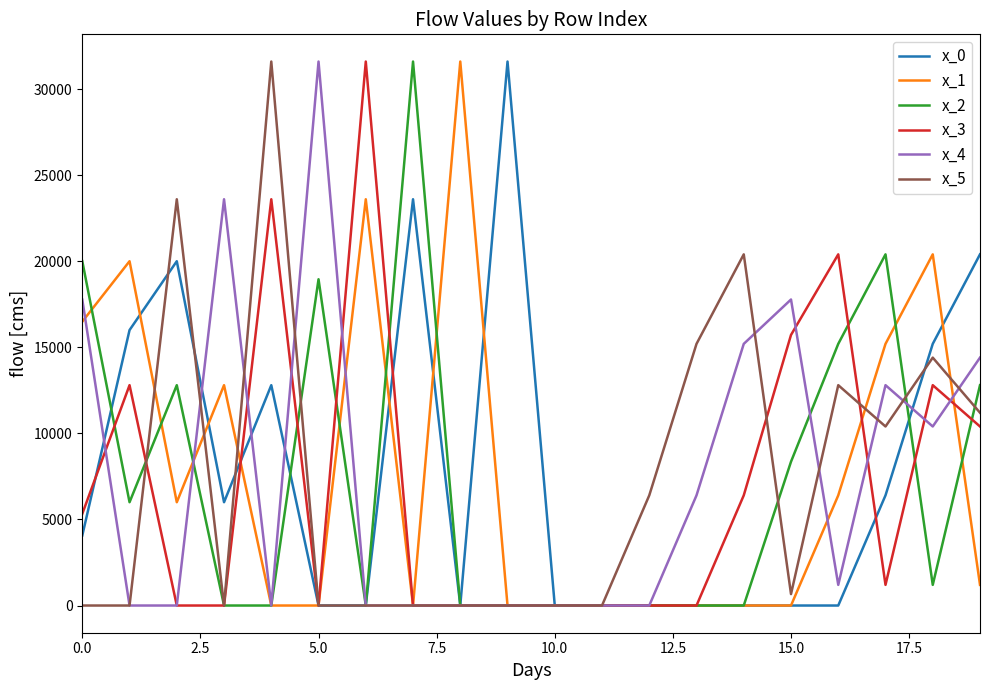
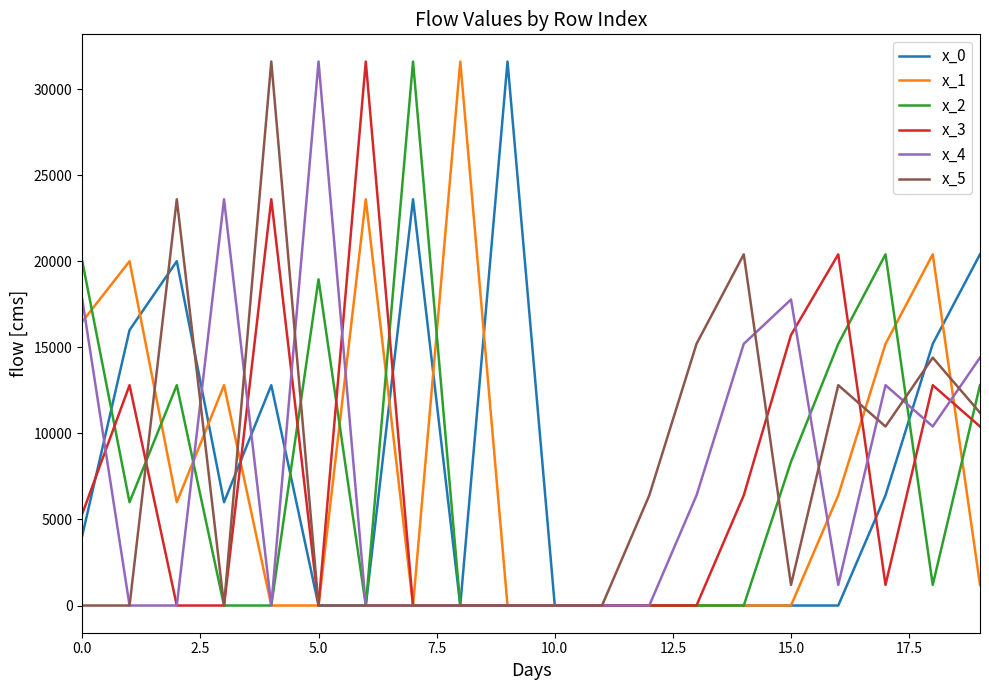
  {
    "x_0": {
      "0.0": 4100
    },
    "x_1": {
      "0.0": 16500
    },
    "x_2": {
      "0.0": 20000,
      "5.0": 19000,
      "15.0": 8400
    },
    "x_3": {
      "0.0": 5300,
      "15.0": 15700
    },
    "x_4": {
      "0.0": 17800,
      "5.0": 31600,
      "15.0": 17800
    },
    "x_5": {
      "0.0": 0,
-     "15.0": 700
+     "15.0": 1200
    }
  }
